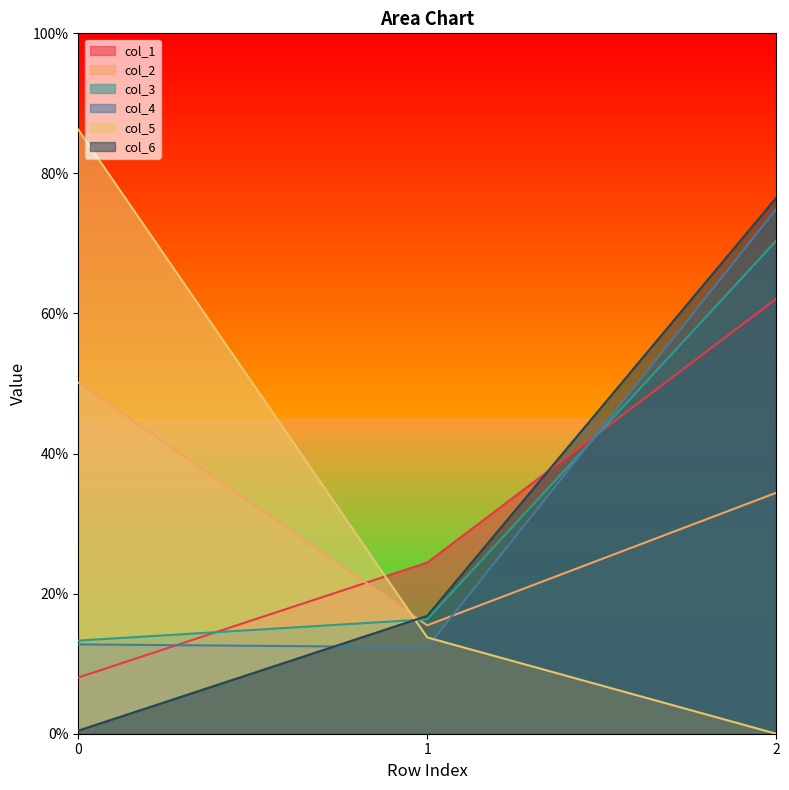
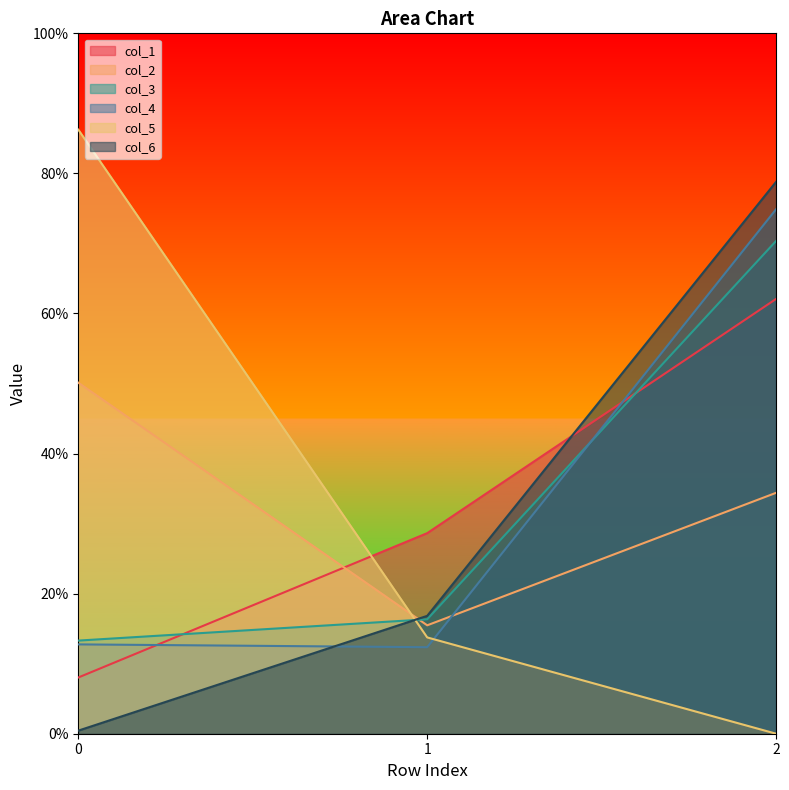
  {
    "col_1": {
      "0": "8%",
-     "1": "24%",
+     "1": "29%",
      "2": "62%"
    },
    "col_6": {
      "0": "0%",
      "1": "17%",
-     "2": "77%"
+     "2": "79%"
    }
  }
